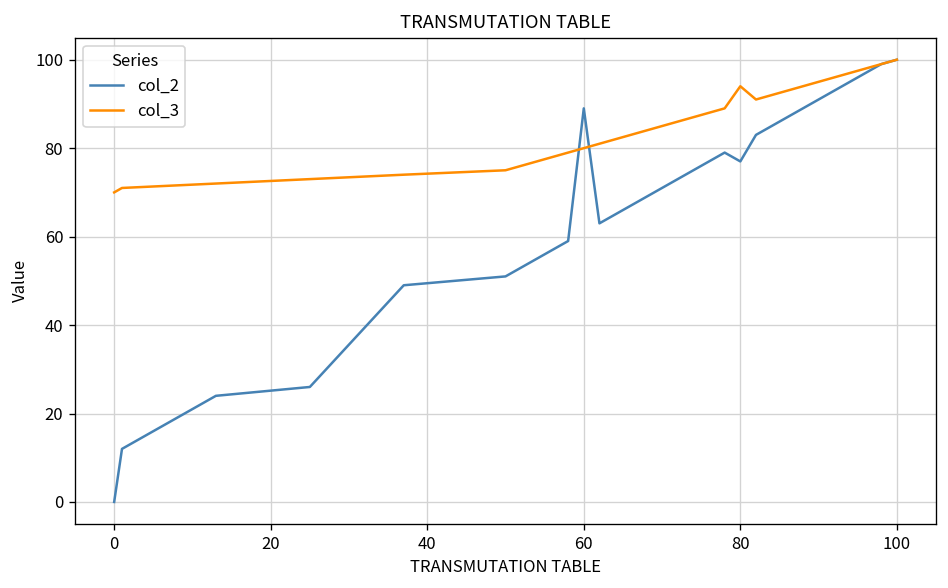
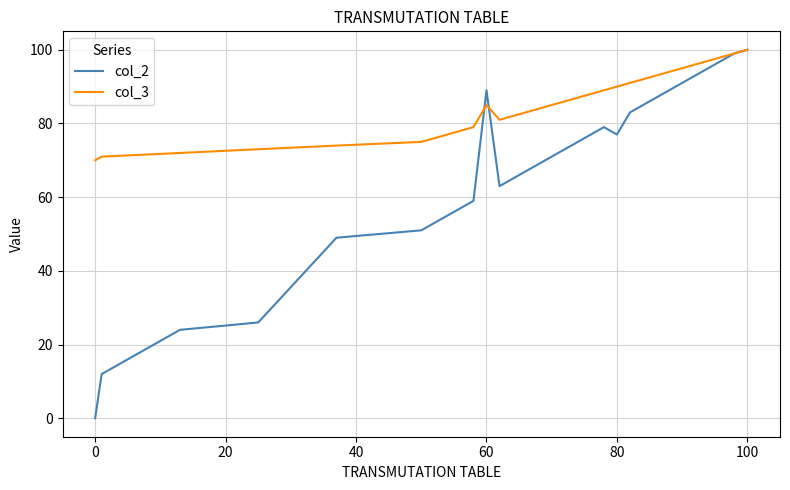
  {
    "col_2": {
      "0": 0,
      "60": 89,
      "80": 77
    },
    "col_3": {
      "0": 70,
-     "60": 80,
-     "80": 94
+     "60": 85,
+     "80": 90
    }
  }
